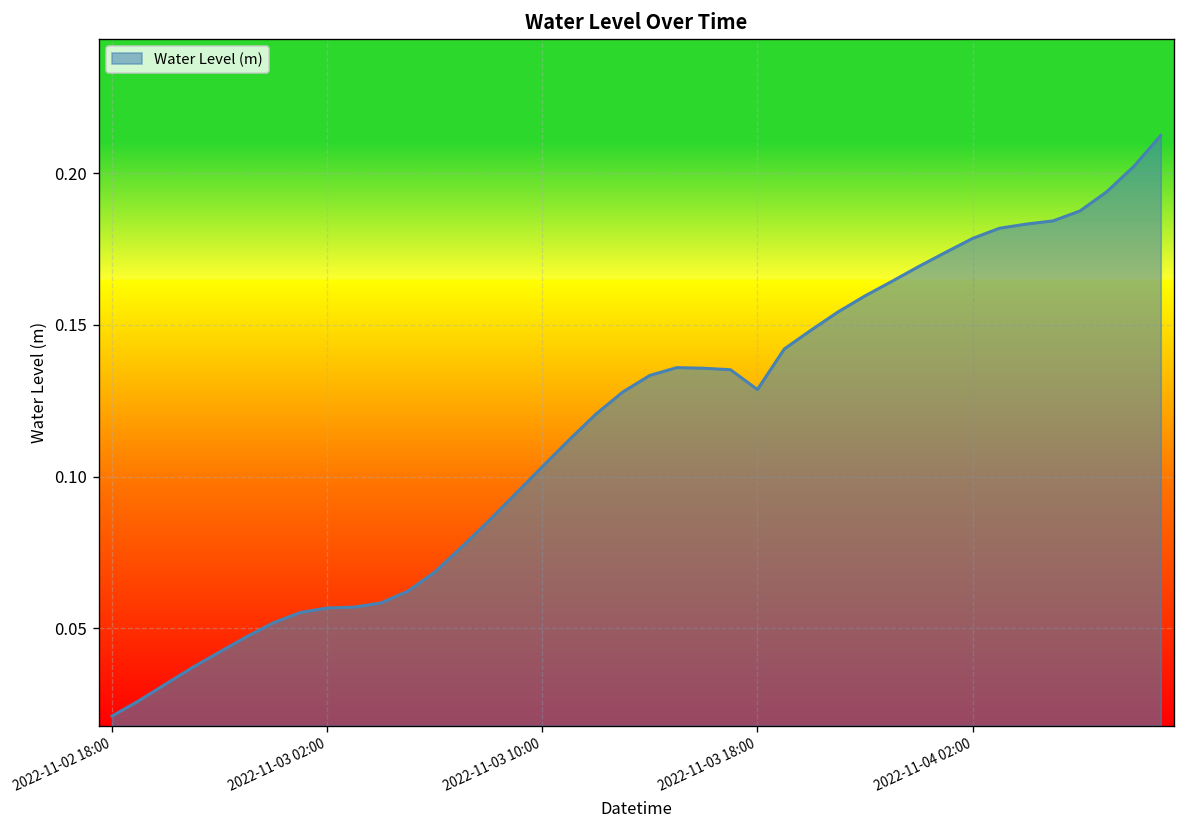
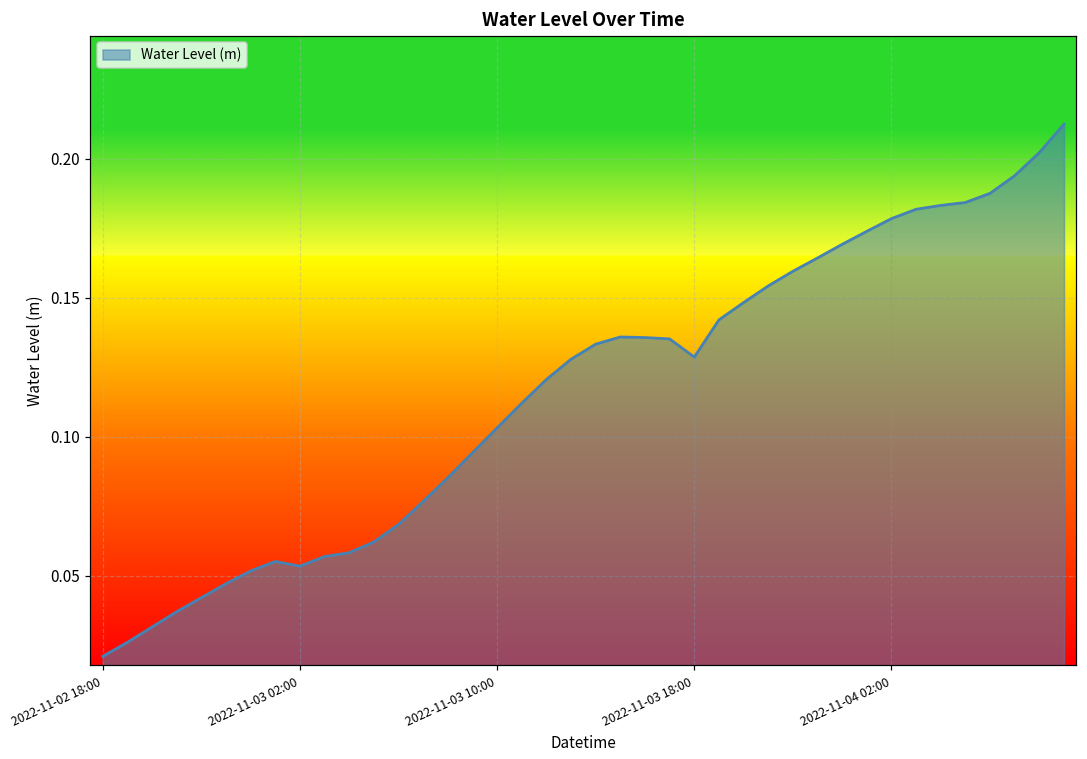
  {
    "2022-11-02 18:00": 0.021,
-   "2022-11-03 02:00": 0.057,
+   "2022-11-03 02:00": 0.054,
    "2022-11-03 10:00": 0.103,
    "2022-11-03 18:00": 0.129,
    "2022-11-04 02:00": 0.178
  }
